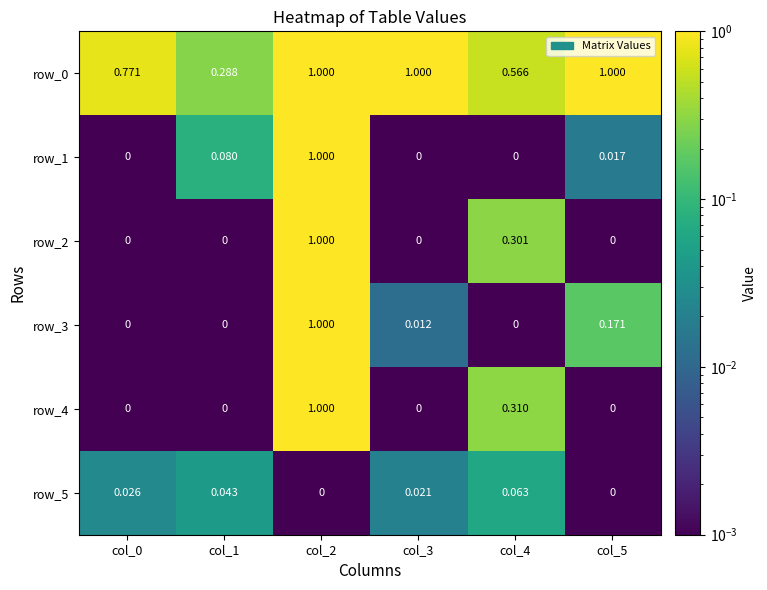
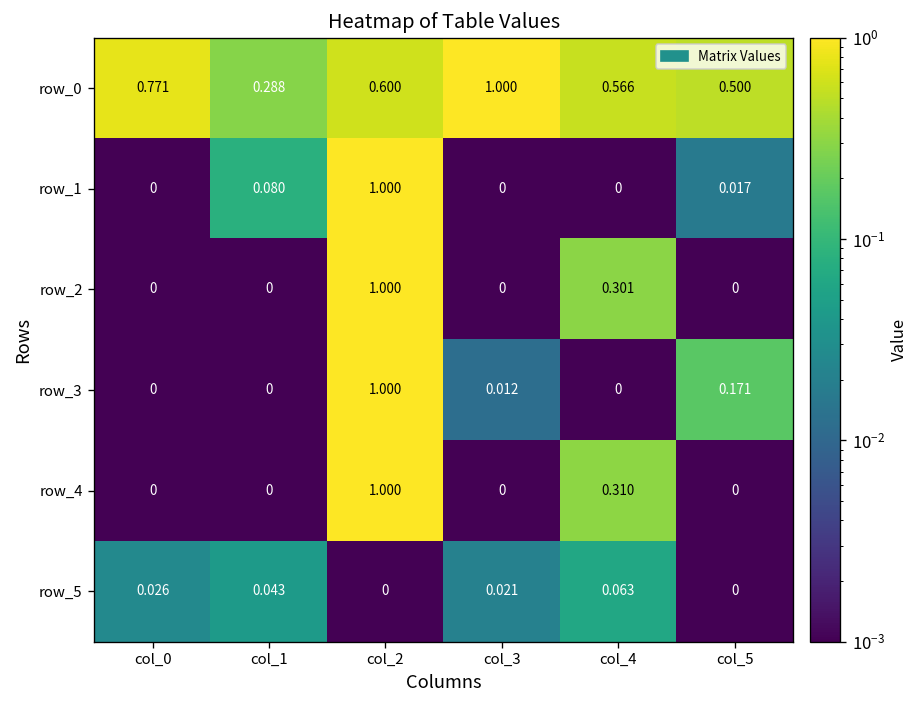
  {
    "row_0": {
      "col_0": 0.771,
      "col_1": 0.288,
-     "col_2": 1.000,
+     "col_2": 0.600,
      "col_3": 1.000,
      "col_4": 0.566,
-     "col_5": 1.000
+     "col_5": 0.500
    },
    "row_1": {
      "col_0": 0,
      "col_1": 0.080,
      "col_2": 1.000,
      "col_3": 0,
      "col_4": 0,
      "col_5": 0.017
    },
    "row_2": {
      "col_0": 0,
      "col_1": 0,
      "col_2": 1.000,
      "col_3": 0,
      "col_4": 0.301,
      "col_5": 0
    },
    "row_3": {
      "col_0": 0,
      "col_1": 0,
      "col_2": 1.000,
      "col_3": 0.012,
      "col_4": 0,
      "col_5": 0.171
    },
    "row_4": {
      "col_0": 0,
      "col_1": 0,
      "col_2": 1.000,
      "col_3": 0,
      "col_4": 0.310,
      "col_5": 0
    },
    "row_5": {
      "col_0": 0.026,
      "col_1": 0.043,
      "col_2": 0,
      "col_3": 0.021,
      "col_4": 0.063,
      "col_5": 0
    }
  }
